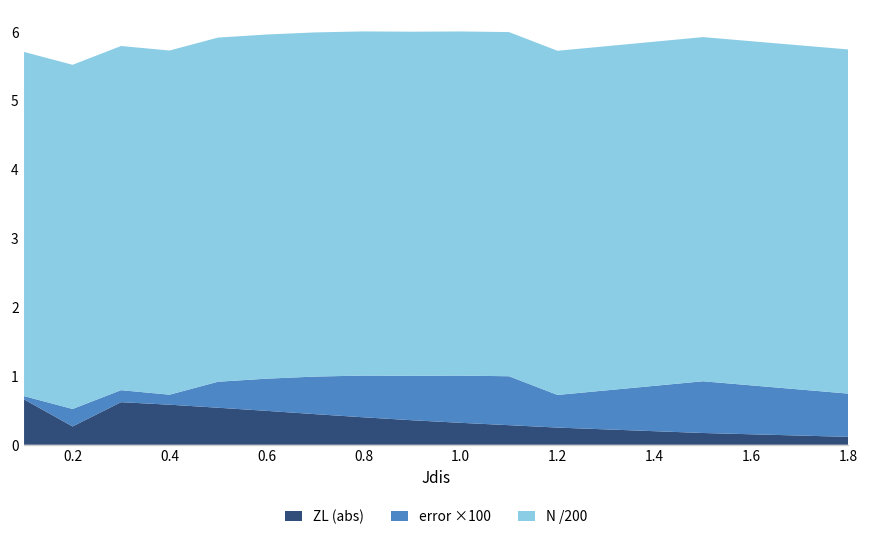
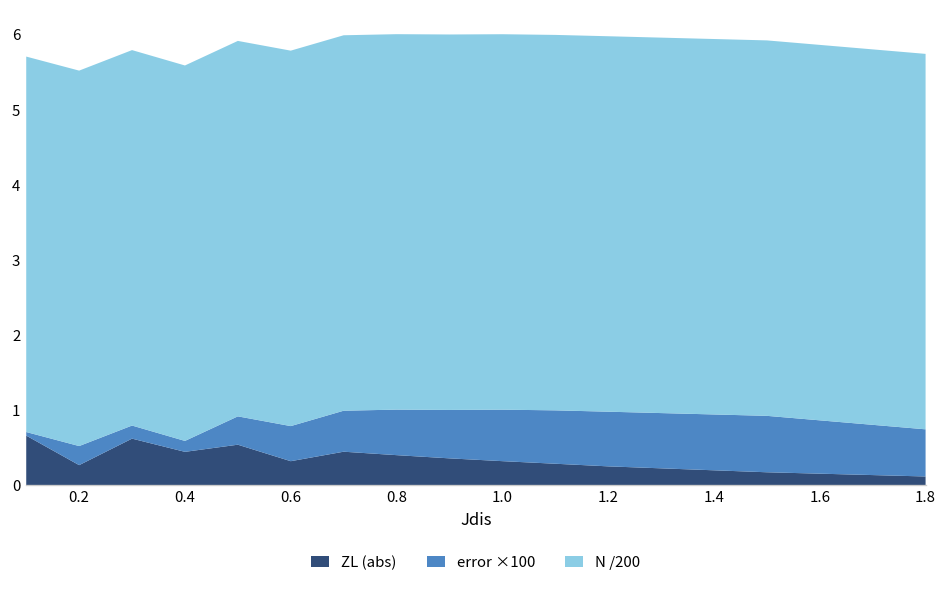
  {
    "ZL (abs)": {
      "0.2": 0.3,
-     "0.4": 0.6,
-     "0.6": 0.5,
+     "0.4": 0.4,
+     "0.6": 0.3,
      "0.8": 0.4,
      "1.0": 0.3,
      "1.2": 0.2,
      "1.8": 0.1
    },
    "error ×100": {
      "0.2": 0.3,
      "0.4": 0.1,
      "0.6": 0.5,
      "0.8": 0.6,
      "1.0": 0.7,
-     "1.2": 0.5,
+     "1.2": 0.7,
      "1.8": 0.6
    },
    "N /200": {
      "0.2": 5.0,
      "0.4": 5.0,
      "0.6": 5.0,
      "0.8": 5.0,
      "1.0": 5.0,
      "1.2": 5.0,
      "1.8": 5.0
    }
  }
